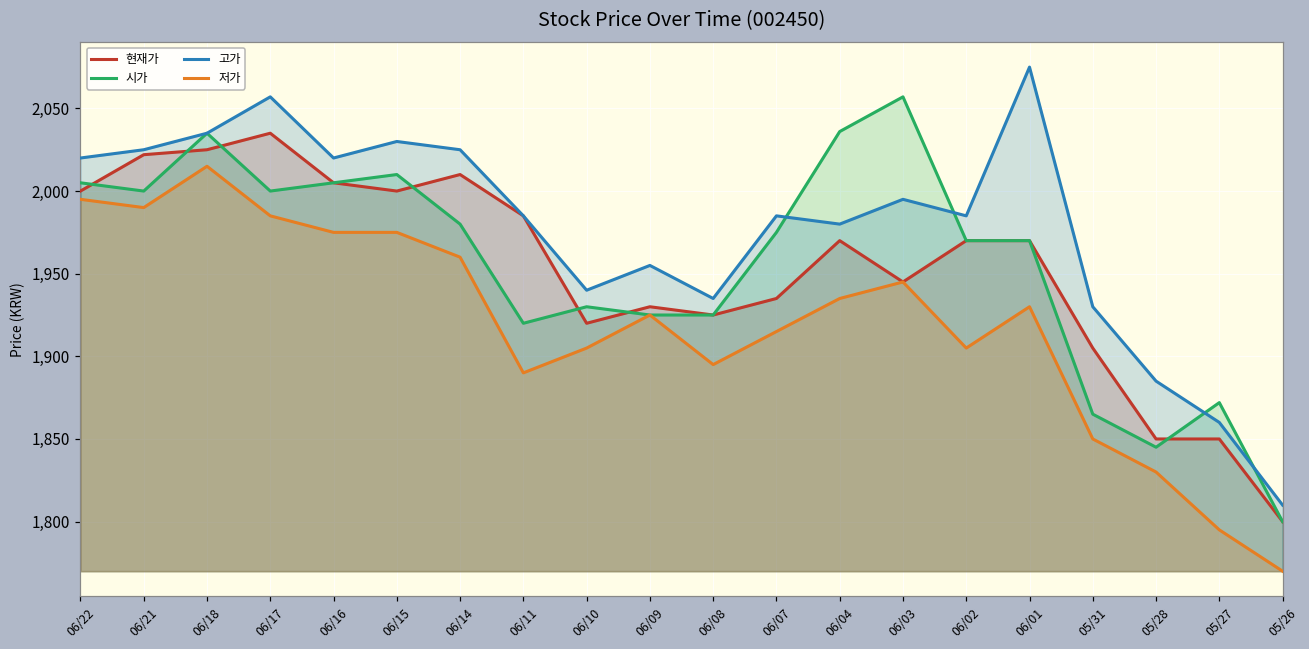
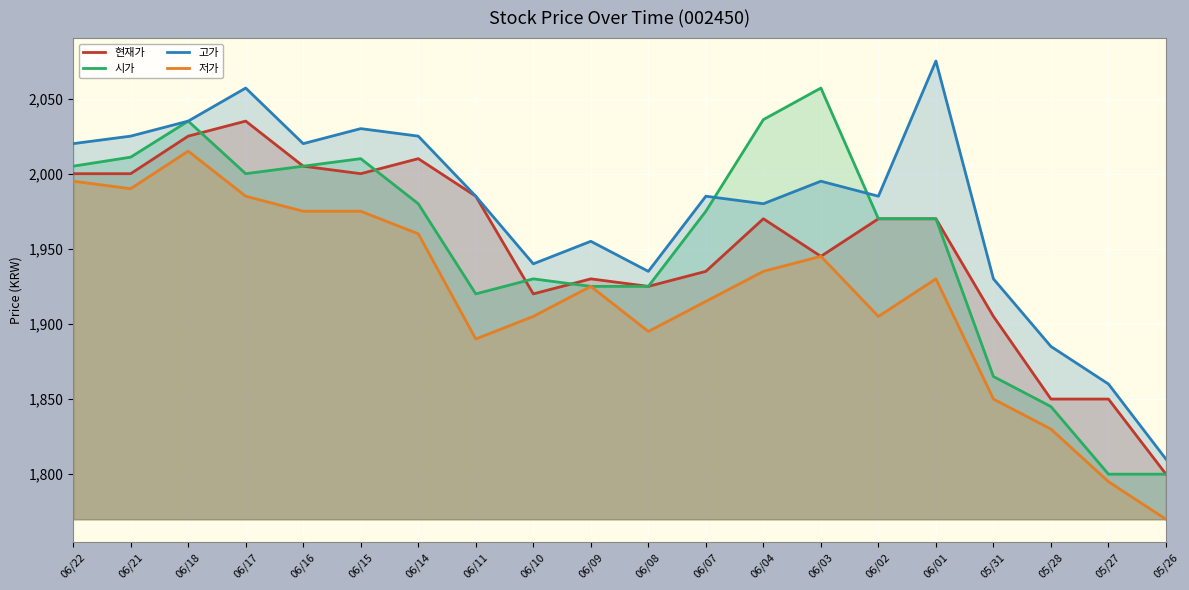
  {
    "현재가": {
      "06/22": "2,000",
-     "06/21": "2,022",
+     "06/21": "2,000",
      "06/18": "2,025",
      "06/17": "2,035",
      "06/15": "2,000",
      "06/14": "2,010",
      "06/10": "1,920",
      "06/09": "1,930",
      "06/07": "1,935",
      "06/04": "1,970",
      "05/31": "1,905",
      "05/28": "1,850",
      "05/27": "1,850"
    },
    "시가": {
      "06/22": "2,005",
-     "06/21": "2,000",
+     "06/21": "2,011",
      "06/17": "2,000",
      "06/15": "2,010",
      "06/14": "1,980",
      "06/11": "1,920",
      "06/10": "1,930",
      "06/07": "1,975",
      "06/04": "2,036",
      "06/03": "2,057",
      "05/31": "1,865",
      "05/28": "1,845",
-     "05/27": "1,872"
+     "05/27": "1,800"
    },
    "고가": {
      "06/22": "2,020",
      "06/21": "2,025",
      "06/17": "2,057",
      "06/16": "2,020",
      "06/15": "2,030",
      "06/14": "2,025",
      "06/10": "1,940",
      "06/09": "1,955",
      "06/08": "1,935",
      "06/07": "1,985",
      "06/04": "1,980",
      "06/03": "1,995",
      "06/02": "1,985",
      "06/01": "2,075",
      "05/31": "1,930",
      "05/28": "1,885",
      "05/27": "1,860",
      "05/26": "1,810"
    },
    "저가": {
      "06/22": "1,995",
      "06/21": "1,990",
      "06/18": "2,015",
      "06/17": "1,985",
      "06/16": "1,975",
      "06/15": "1,975",
      "06/14": "1,960",
      "06/11": "1,890",
      "06/10": "1,905",
      "06/08": "1,895",
      "06/07": "1,915",
      "06/04": "1,935",
      "06/02": "1,905",
      "06/01": "1,930",
      "05/31": "1,850",
      "05/28": "1,830",
      "05/27": "1,795",
      "05/26": "1,770"
    }
  }
